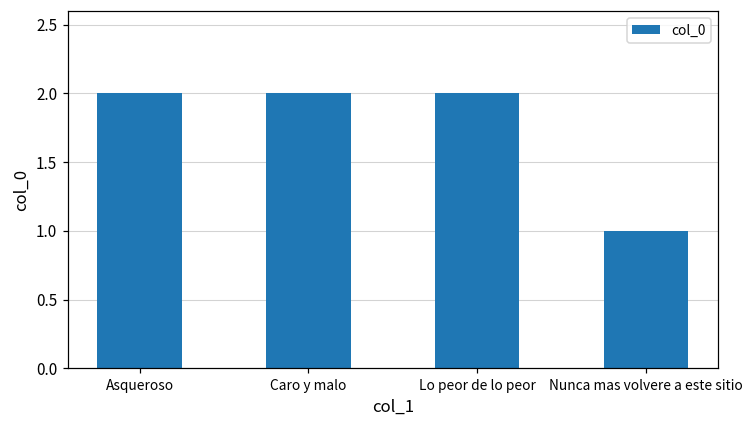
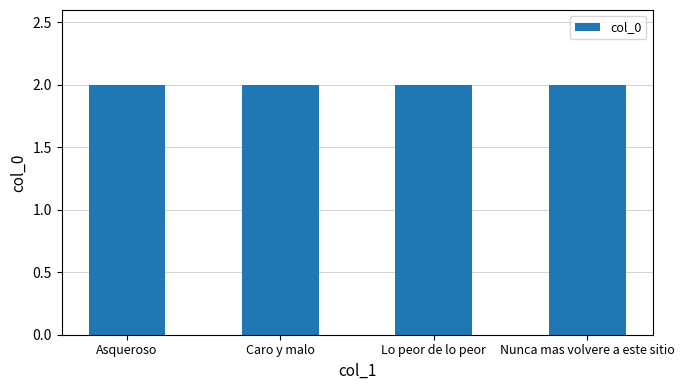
  {
    "Asqueroso": 2,
    "Caro y malo": 2,
    "Lo peor de lo peor": 2,
-   "Nunca mas volvere a este sitio": 1
+   "Nunca mas volvere a este sitio": 2
  }
